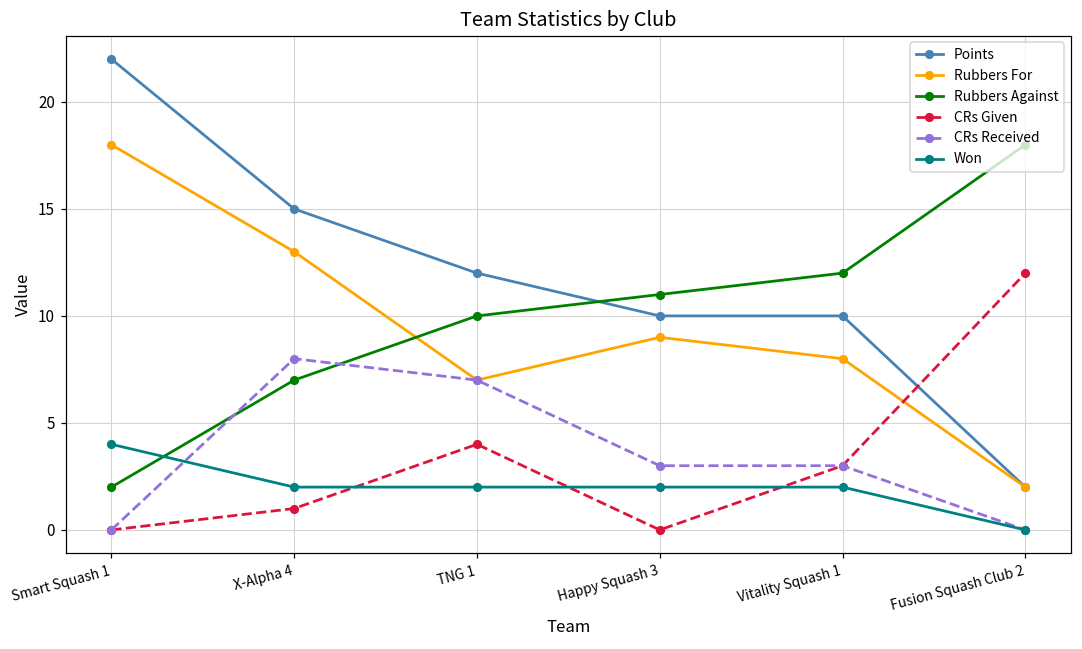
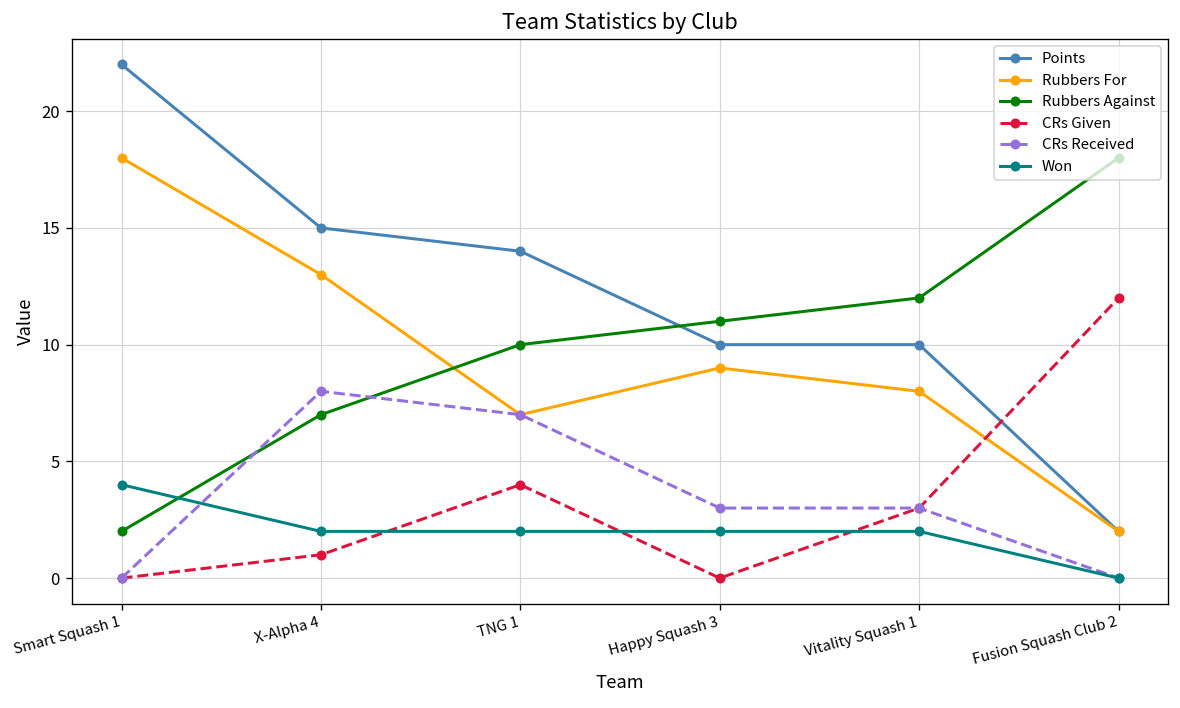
  {
    "Points": {
      "Smart Squash 1": 22,
      "X-Alpha 4": 15,
-     "TNG 1": 12,
+     "TNG 1": 14,
      "Happy Squash 3": 10,
      "Vitality Squash 1": 10
    },
    "Rubbers For": {
      "Smart Squash 1": 18,
      "X-Alpha 4": 13,
      "Happy Squash 3": 9,
      "Vitality Squash 1": 8
    },
    "Rubbers Against": {
      "Smart Squash 1": 2,
      "X-Alpha 4": 7,
      "TNG 1": 10,
      "Happy Squash 3": 11,
      "Vitality Squash 1": 12
    },
    "CRs Given": {
      "X-Alpha 4": 1,
      "TNG 1": 4,
      "Happy Squash 3": 0,
      "Fusion Squash Club 2": 12
    },
    "CRs Received": {
      "X-Alpha 4": 8,
      "Happy Squash 3": 3
    },
    "Won": {
      "Smart Squash 1": 4,
      "X-Alpha 4": 2,
      "TNG 1": 2,
      "Happy Squash 3": 2,
      "Vitality Squash 1": 2
    }
  }
